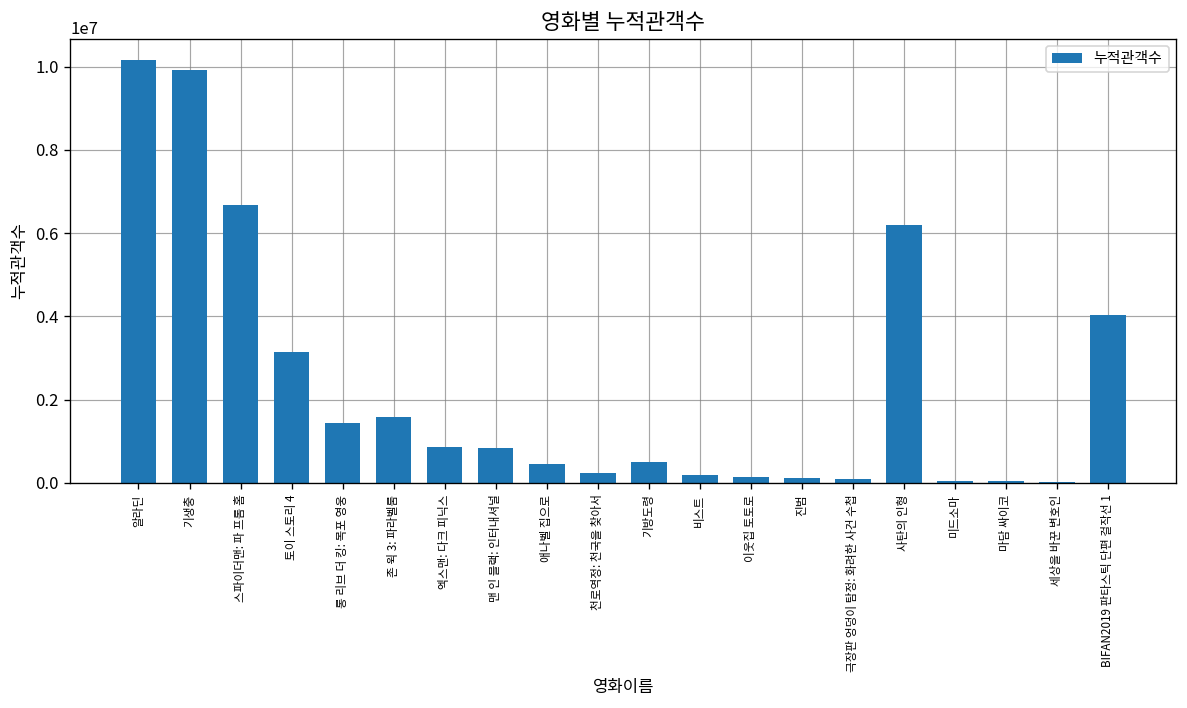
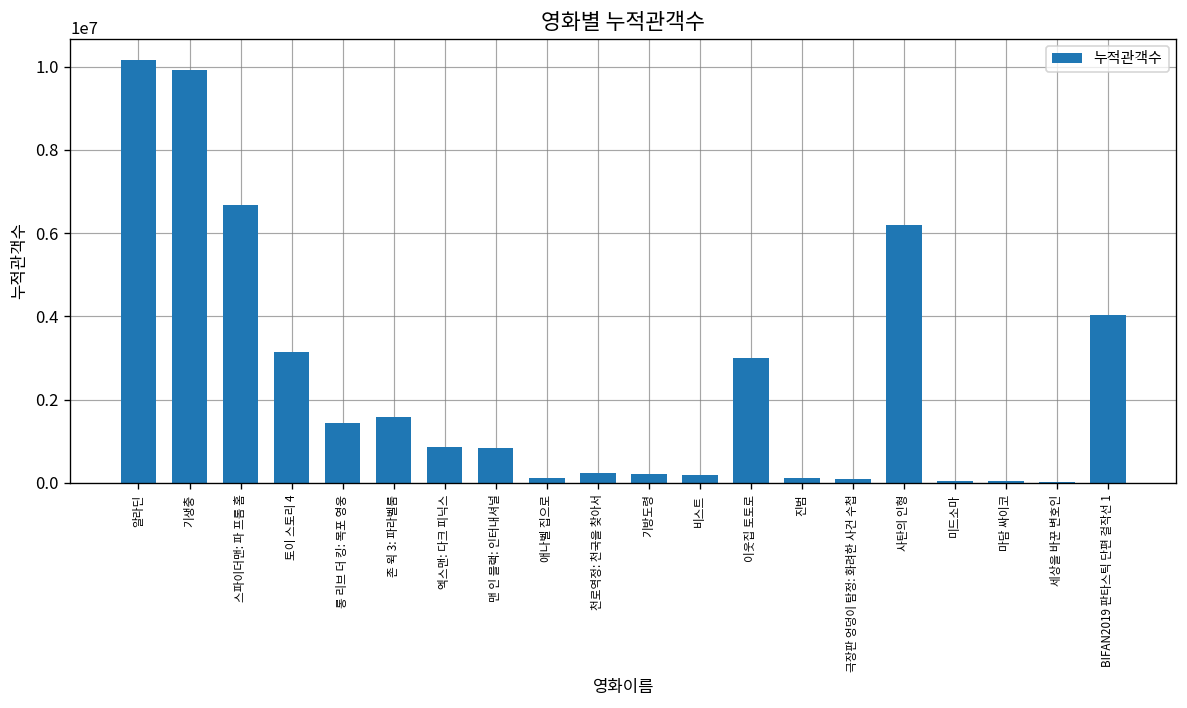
  {
    "알라딘": 10200000,
    "기생충": 9900000,
    "스파이더맨: 파 프롬 홈": 6700000,
    "토이 스토리 4": 3200000,
    "롱 리브 더 킹: 목포 영웅": 1400000,
    "존 윅 3: 파라벨룸": 1600000,
    "엑스맨: 다크 피닉스": 900000,
    "맨 인 블랙: 인터내셔널": 800000,
-   "애나벨 집으로": 500000,
+   "애나벨 집으로": 100000,
    "천로역정: 천국을 찾아서": 200000,
-   "기방도령": 500000,
+   "기방도령": 200000,
    "비스트": 200000,
-   "이웃집 토토로": 100000,
+   "이웃집 토토로": 3000000,
    "진범": 100000,
    "극장판 엉덩이 탐정: 화려한 사건 수첩": 100000,
    "사탄의 인형": 6200000,
    "BIFAN2019 판타스틱 단편 걸작선 1": 4000000
  }
